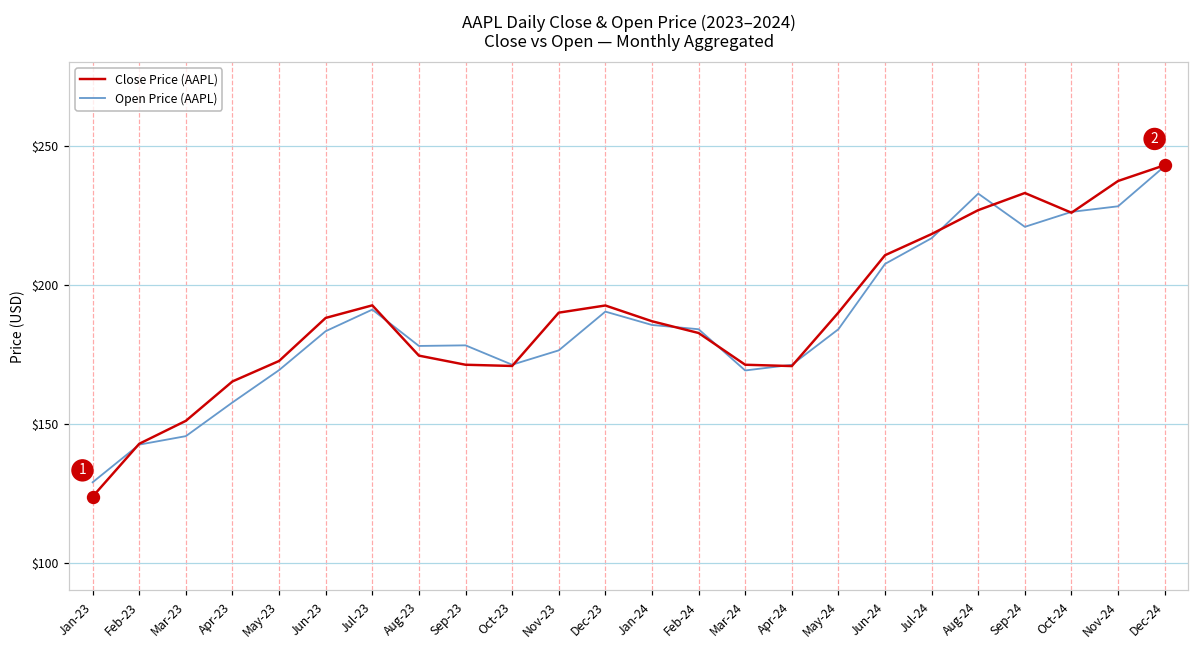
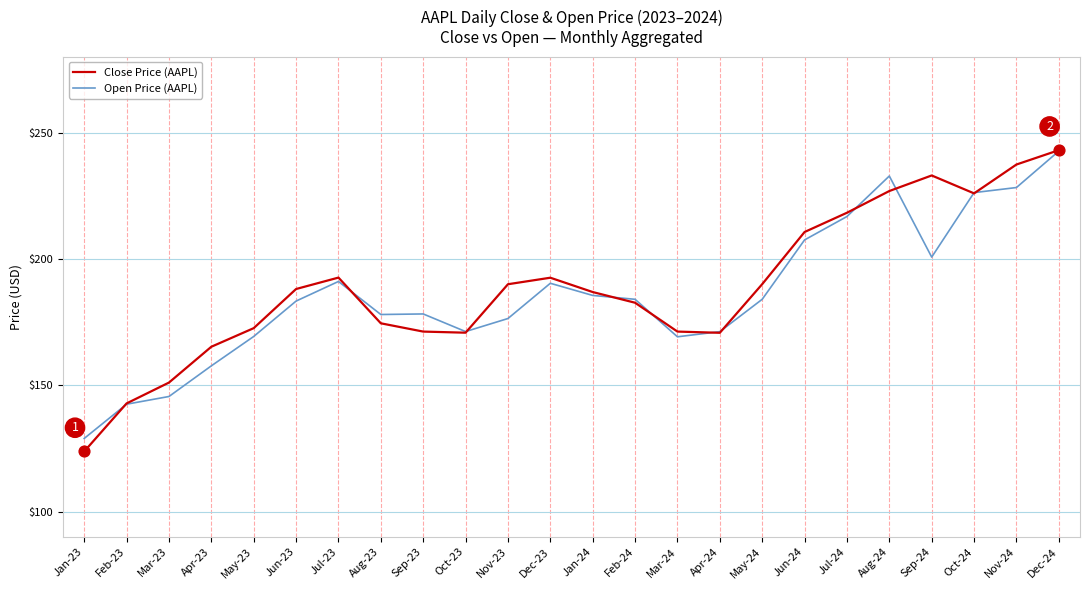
  {
    "Open Price (AAPL)": {
      "Mar-23": "$146",
      "Apr-23": "$158",
      "May-23": "$169",
      "Jun-23": "$183",
      "Jul-23": "$191",
      "Aug-23": "$178",
      "Sep-23": "$178",
      "Nov-23": "$176",
      "Dec-23": "$190",
      "Jan-24": "$186",
      "Feb-24": "$184",
      "Mar-24": "$169",
      "May-24": "$184",
      "Jun-24": "$207",
      "Jul-24": "$217",
      "Aug-24": "$233",
-     "Sep-24": "$221",
+     "Sep-24": "$201",
      "Nov-24": "$228"
    }
  }
